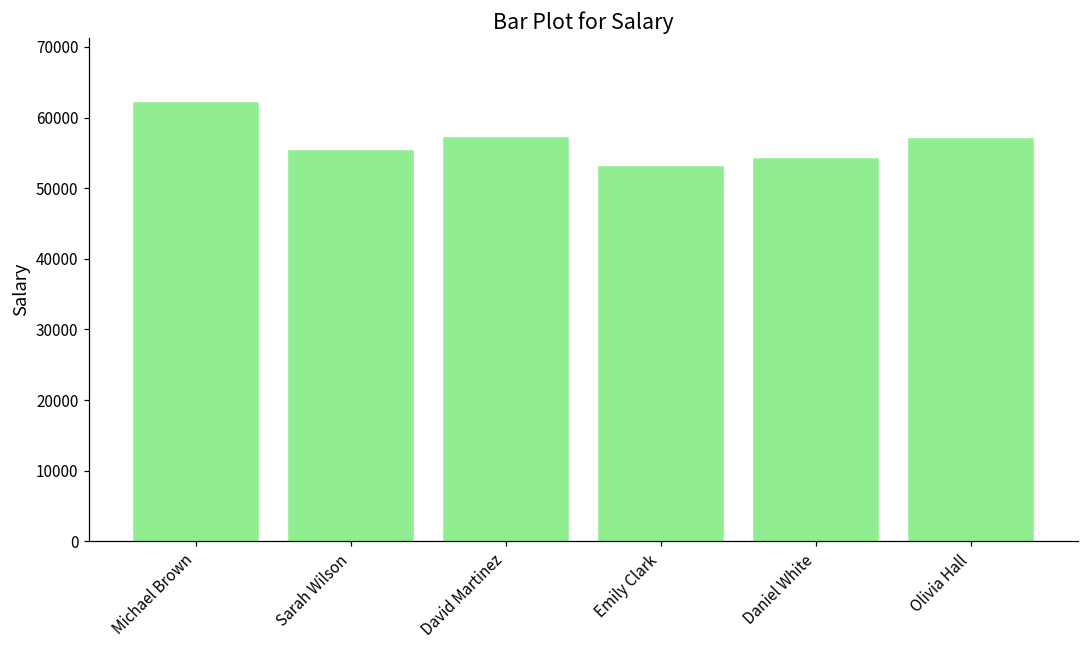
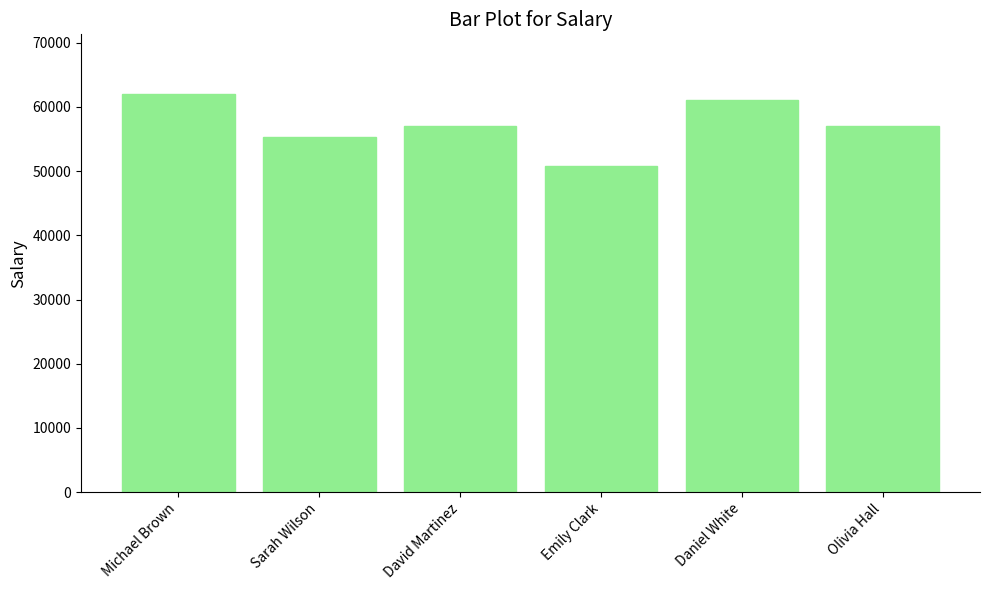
  {
    "Michael Brown": 62000,
    "Sarah Wilson": 55000,
    "David Martinez": 57000,
-   "Emily Clark": 53000,
-   "Daniel White": 54000,
+   "Emily Clark": 51000,
+   "Daniel White": 61000,
    "Olivia Hall": 57000
  }
